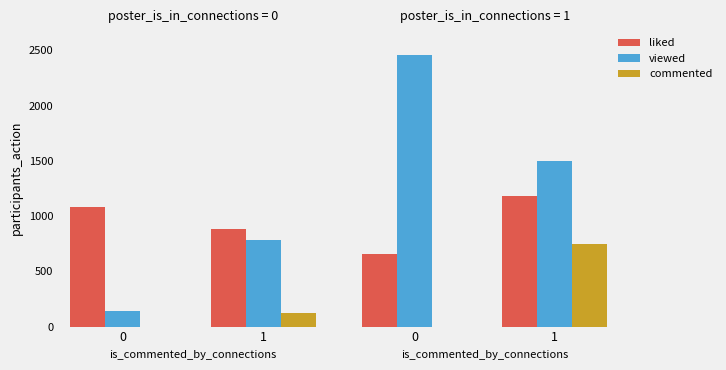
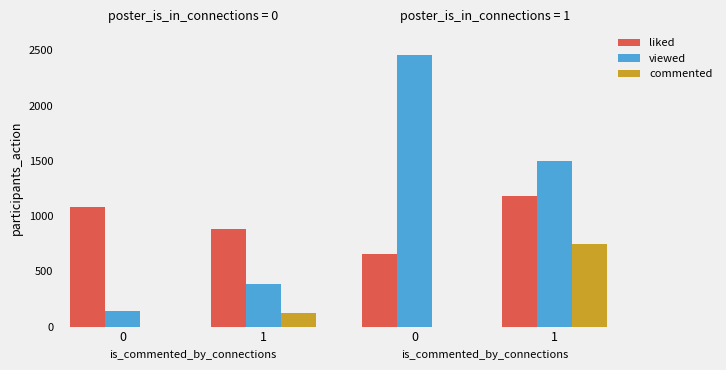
  {
    "poster_is_in_connections = 0": {
      "liked": {
        "0": 1080,
        "1": 880
      },
      "viewed": {
        "0": 140,
-       "1": 780
+       "1": 380
      },
      "commented": {
        "0": 0,
        "1": 120
      }
    }
  }
